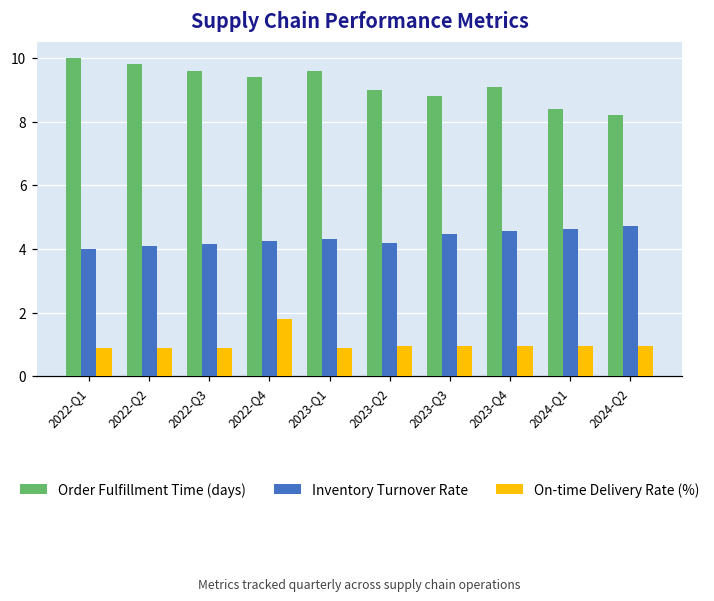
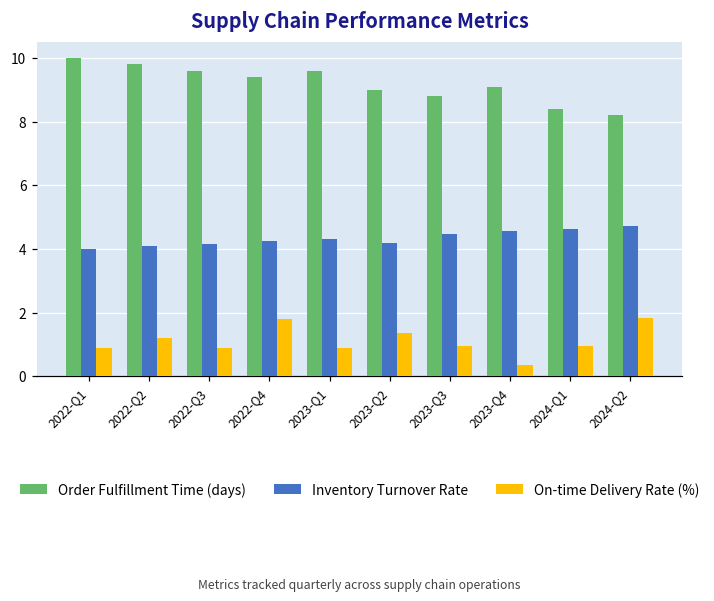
  {
    "Order Fulfillment Time (days)": {
      "2022-Q1": 10.0,
      "2022-Q2": 9.8,
      "2022-Q3": 9.6,
      "2022-Q4": 9.4,
      "2023-Q1": 9.6,
      "2023-Q2": 9.0,
      "2023-Q3": 8.8,
      "2023-Q4": 9.1,
      "2024-Q1": 8.4,
      "2024-Q2": 8.2
    },
    "Inventory Turnover Rate": {
      "2022-Q1": 4.0,
      "2022-Q2": 4.1,
      "2022-Q3": 4.2,
      "2022-Q4": 4.2,
      "2023-Q1": 4.3,
      "2023-Q2": 4.2,
      "2023-Q3": 4.5,
      "2023-Q4": 4.6,
      "2024-Q1": 4.6,
      "2024-Q2": 4.7
    },
    "On-time Delivery Rate (%)": {
      "2022-Q1": 0.9,
-     "2022-Q2": 0.9,
+     "2022-Q2": 1.2,
      "2022-Q3": 0.9,
      "2022-Q4": 1.8,
      "2023-Q1": 0.9,
-     "2023-Q2": 1.0,
+     "2023-Q2": 1.4,
      "2023-Q3": 1.0,
-     "2023-Q4": 1.0,
+     "2023-Q4": 0.3,
      "2024-Q1": 1.0,
-     "2024-Q2": 1.0
+     "2024-Q2": 1.8
    }
  }
